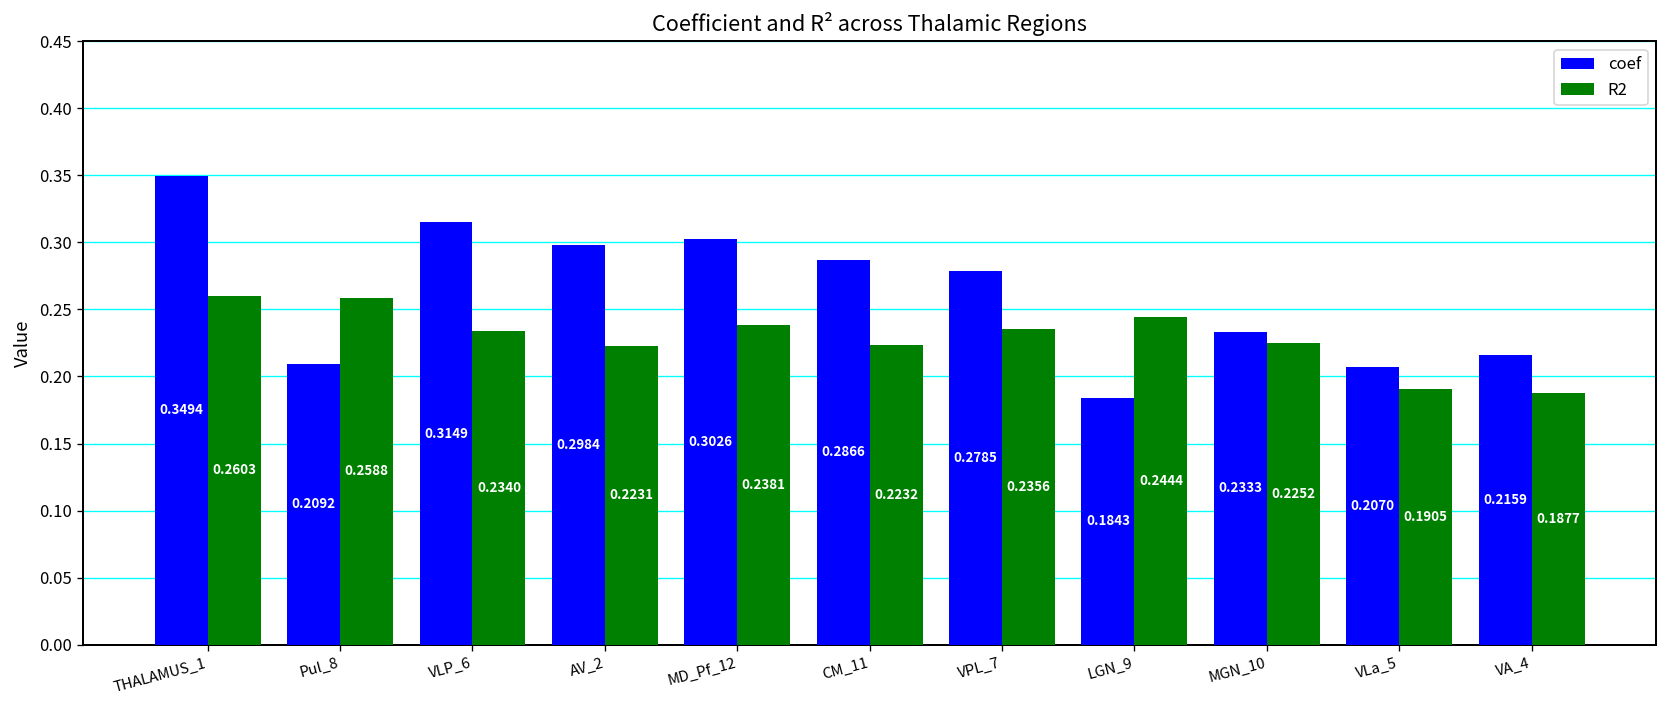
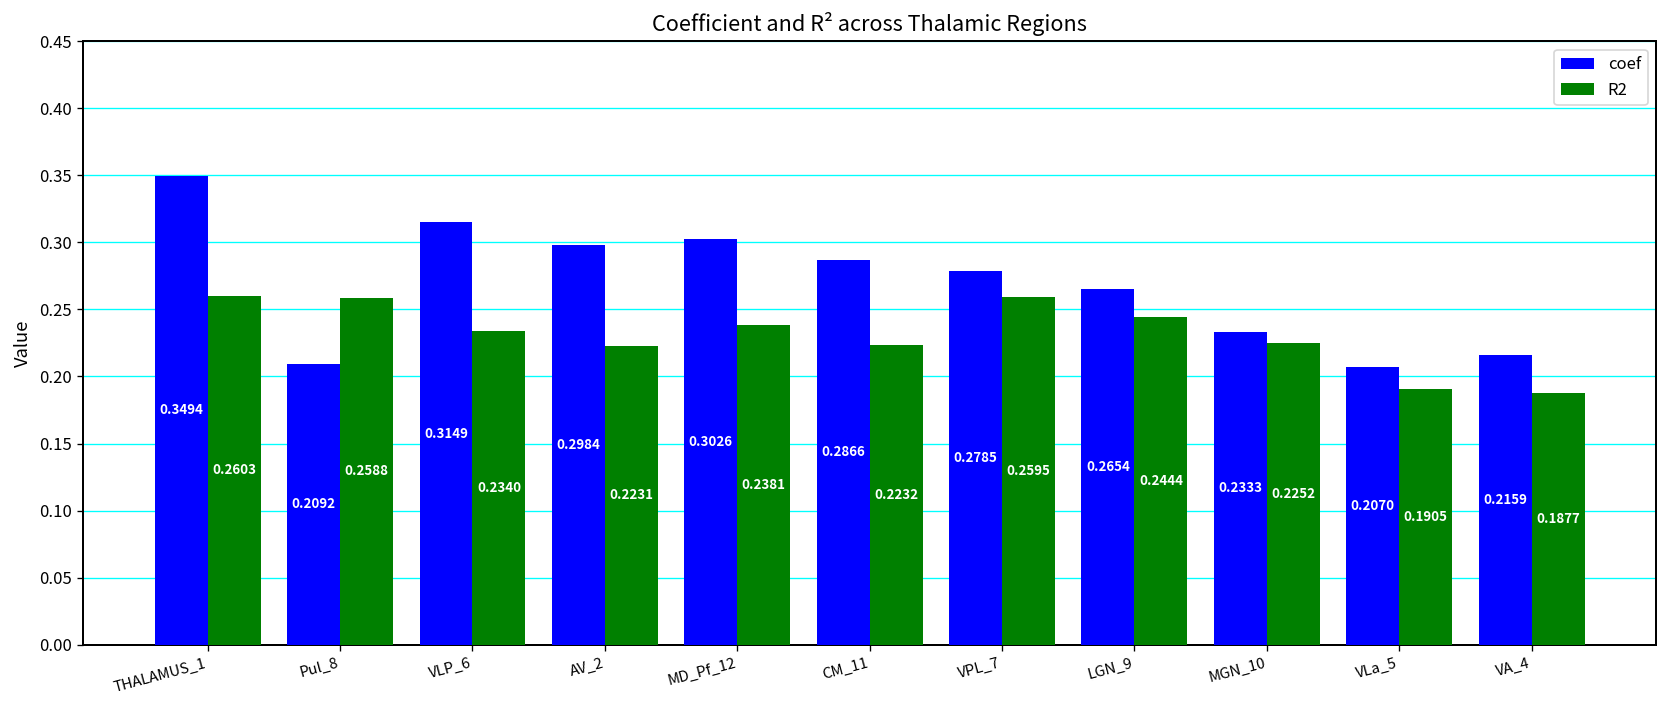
  {
    "coef": {
      "THALAMUS_1": 0.3494,
      "Pul_8": 0.2092,
      "VLP_6": 0.3149,
      "AV_2": 0.2984,
      "MD_Pf_12": 0.3026,
      "CM_11": 0.2866,
      "VPL_7": 0.2785,
-     "LGN_9": 0.1843,
+     "LGN_9": 0.2654,
      "MGN_10": 0.2333,
      "VLa_5": 0.2070,
      "VA_4": 0.2159
    },
    "R2": {
      "THALAMUS_1": 0.2603,
      "Pul_8": 0.2588,
      "VLP_6": 0.2340,
      "AV_2": 0.2231,
      "MD_Pf_12": 0.2381,
      "CM_11": 0.2232,
-     "VPL_7": 0.2356,
+     "VPL_7": 0.2595,
      "LGN_9": 0.2444,
      "MGN_10": 0.2252,
      "VLa_5": 0.1905,
      "VA_4": 0.1877
    }
  }
